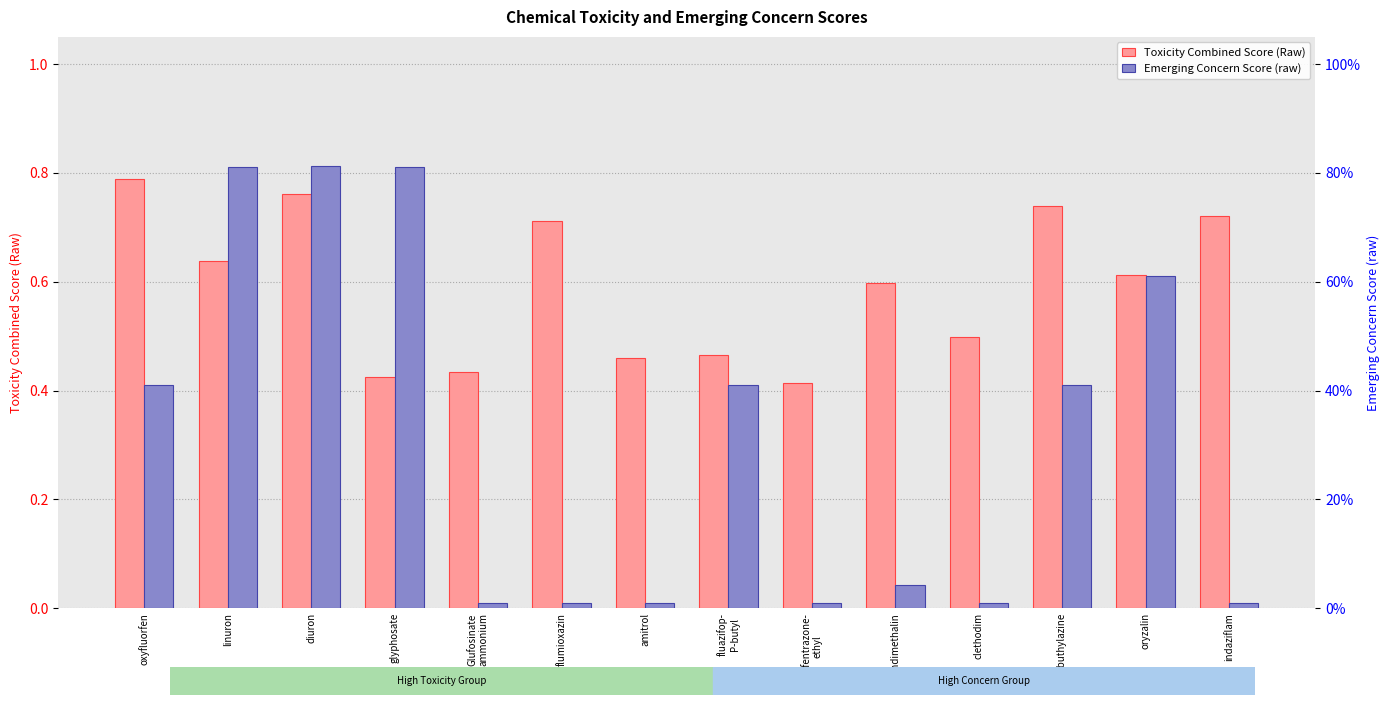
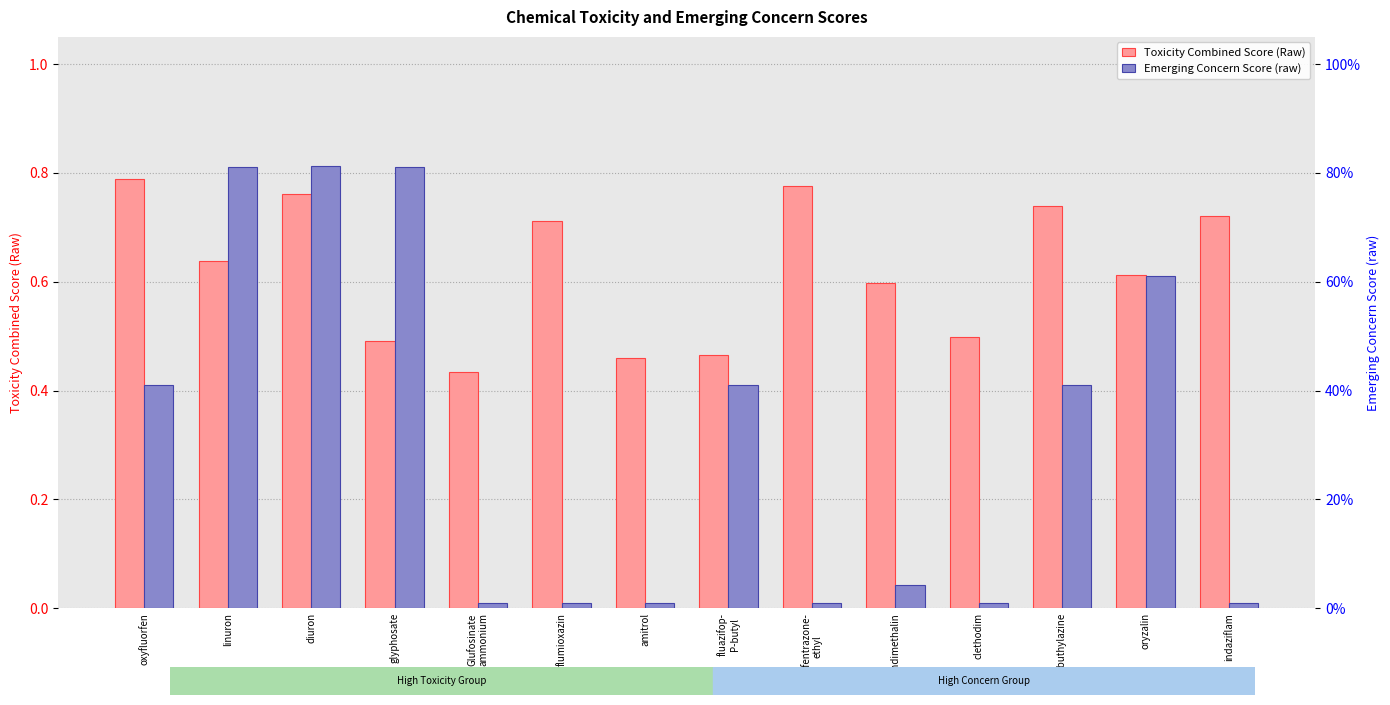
  {
    "Toxicity Combined Score (Raw)": {
      "oxyfluorfen": "0.79",
      "linuron": "0.64",
      "diuron": "0.76",
-     "glyphosate": "0.42",
+     "glyphosate": "0.49",
      "Glufosinate ammonium": "0.43",
      "flumioxazin": "0.71",
      "amitrol": "0.46",
      "fluazifop- P-butyl": "0.47",
-     "carfentrazone- ethyl": "0.41",
+     "carfentrazone- ethyl": "0.78",
      "pendimethalin": "0.60",
      "clethodim": "0.50",
      "terbuthylazine": "0.74",
      "oryzalin": "0.61",
      "indaziflam": "0.72"
    },
    "Emerging Concern Score (raw)": {
      "oxyfluorfen": "41%",
      "linuron": "81%",
      "diuron": "81%",
      "glyphosate": "81%",
      "Glufosinate ammonium": "1%",
      "flumioxazin": "1%",
      "amitrol": "1%",
      "fluazifop- P-butyl": "41%",
      "carfentrazone- ethyl": "1%",
      "pendimethalin": "4%",
      "clethodim": "1%",
      "terbuthylazine": "41%",
      "oryzalin": "61%",
      "indaziflam": "1%"
    }
  }
